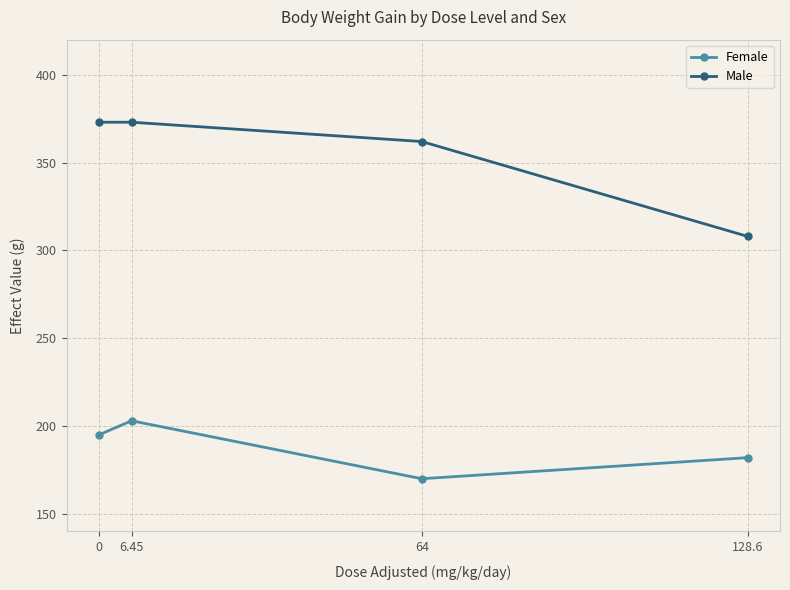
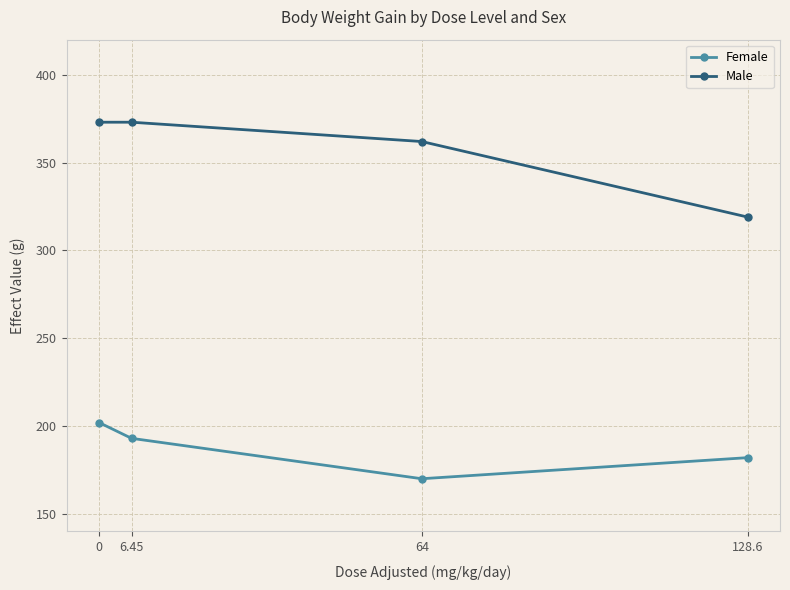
  {
    "Female": {
-     "0": 195,
-     "6.45": 203,
+     "0": 202,
+     "6.45": 193,
      "64": 170,
      "128.6": 182
    },
    "Male": {
      "0": 373,
      "6.45": 373,
      "64": 362,
-     "128.6": 308
+     "128.6": 319
    }
  }
